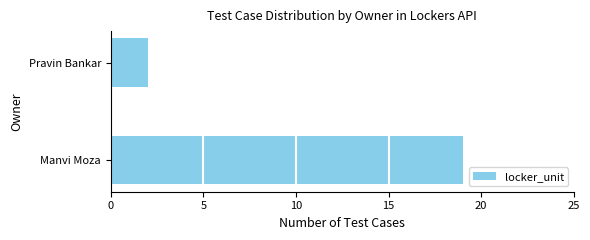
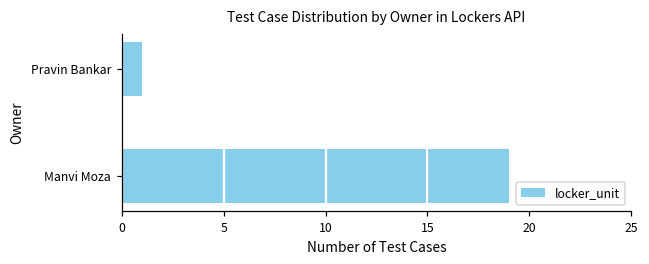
  {
-   "Pravin Bankar": 2,
+   "Pravin Bankar": 1,
    "Manvi Moza": 19
  }
